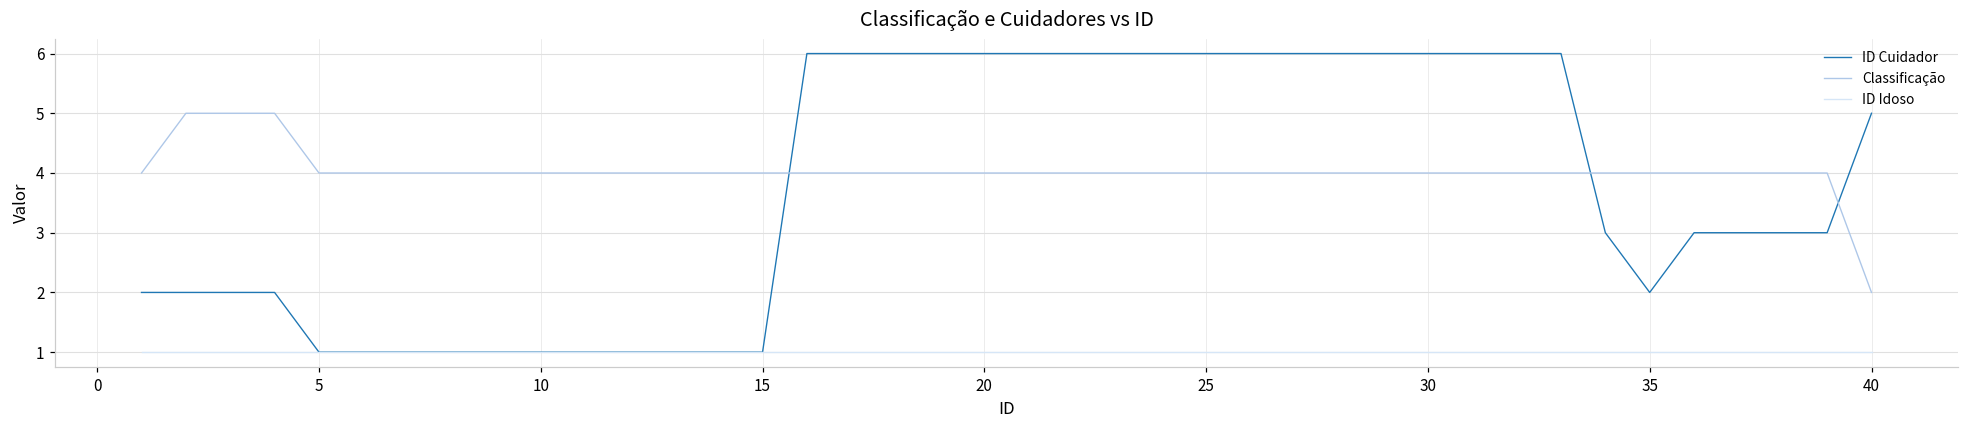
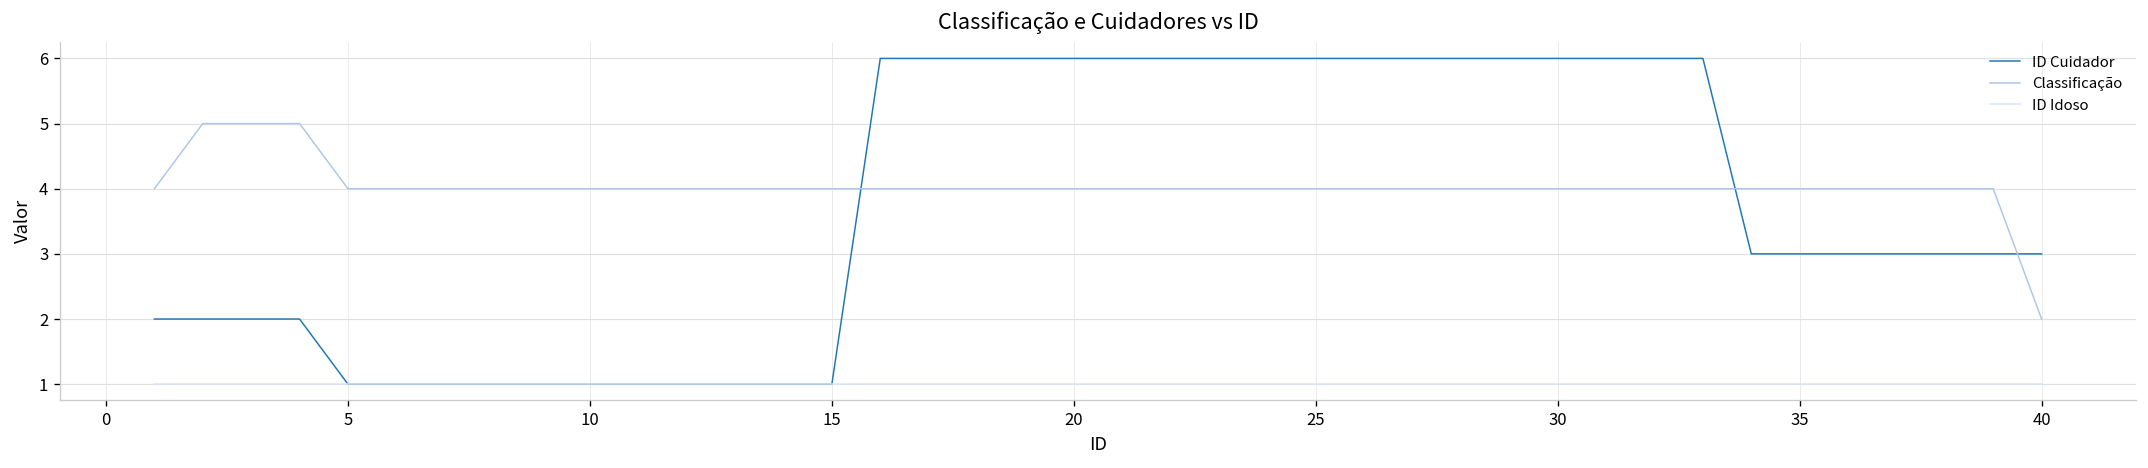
  {
    "ID Cuidador": {
      "20": 6,
      "25": 6,
      "30": 6,
-     "35": 2,
-     "40": 5
+     "35": 3,
+     "40": 3
    }
  }
